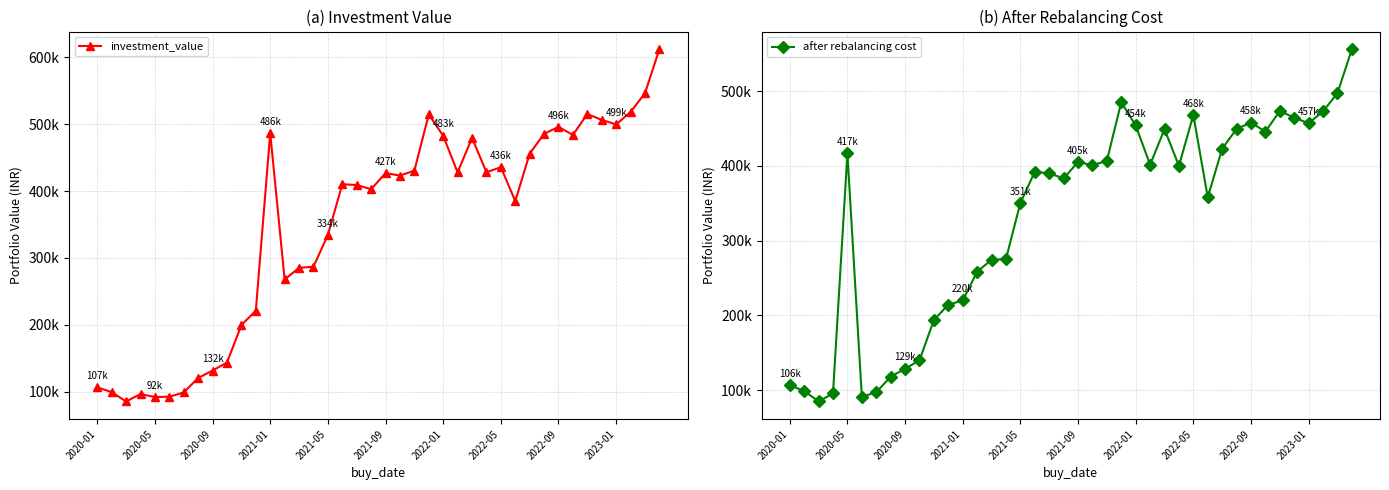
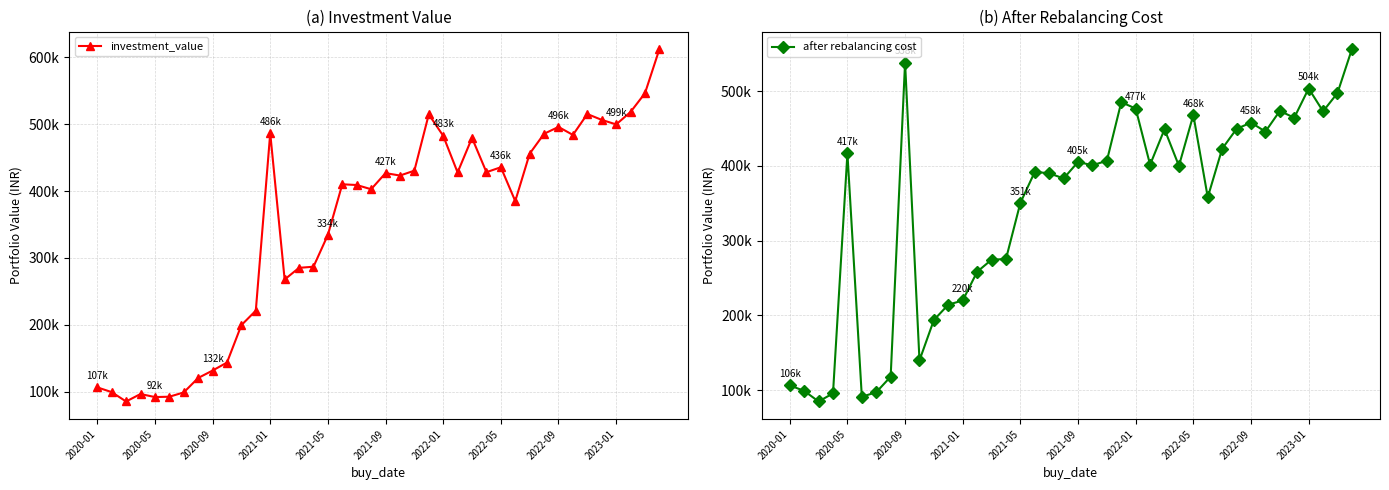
  {
    "(a) Investment Value": {
      "2020-01": "107k",
      "2020-05": "92k",
      "2020-09": "132k",
      "2021-01": "486k",
      "2021-05": "334k",
      "2021-09": "427k",
      "2022-01": "483k",
      "2022-05": "436k",
      "2022-09": "496k",
      "2023-01": "499k"
    },
    "(b) After Rebalancing Cost": {
      "2020-01": "106k",
      "2020-05": "417k",
-     "2020-09": "130000",
+     "2020-09": "540000",
      "2021-01": "220k",
      "2021-05": "351k",
      "2021-09": "405k",
-     "2022-01": "454k",
+     "2022-01": "477k",
      "2022-05": "468k",
      "2022-09": "458k",
-     "2023-01": "457k"
+     "2023-01": "504k"
    }
  }
